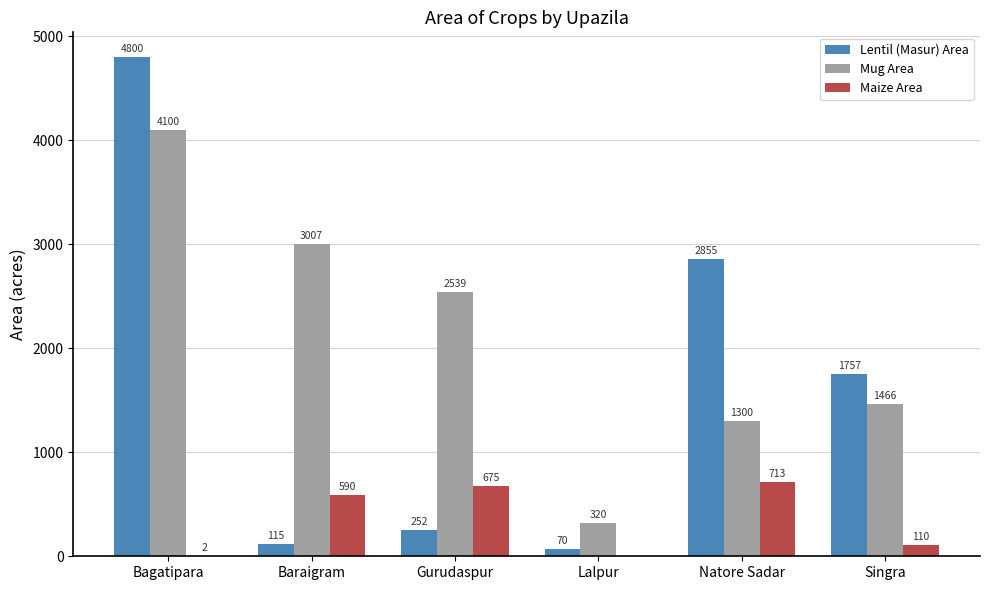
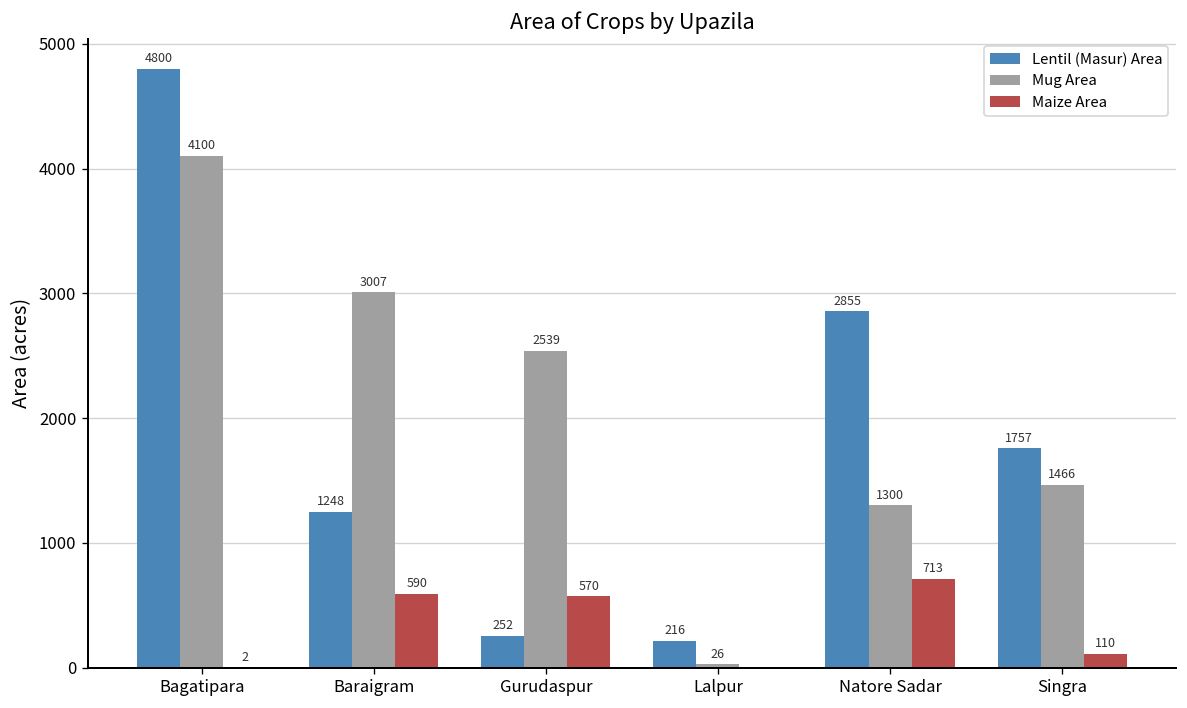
  {
    "Lentil (Masur) Area": {
      "Bagatipara": 4800,
-     "Baraigram": 115,
+     "Baraigram": 1248,
      "Gurudaspur": 252,
-     "Lalpur": 70,
+     "Lalpur": 216,
      "Natore Sadar": 2855,
      "Singra": 1757
    },
    "Mug Area": {
      "Bagatipara": 4100,
      "Baraigram": 3007,
      "Gurudaspur": 2539,
-     "Lalpur": 320,
+     "Lalpur": 26,
      "Natore Sadar": 1300,
      "Singra": 1466
    },
    "Maize Area": {
      "Bagatipara": 2,
      "Baraigram": 590,
-     "Gurudaspur": 675,
+     "Gurudaspur": 570,
      "Natore Sadar": 713,
      "Singra": 110
    }
  }
